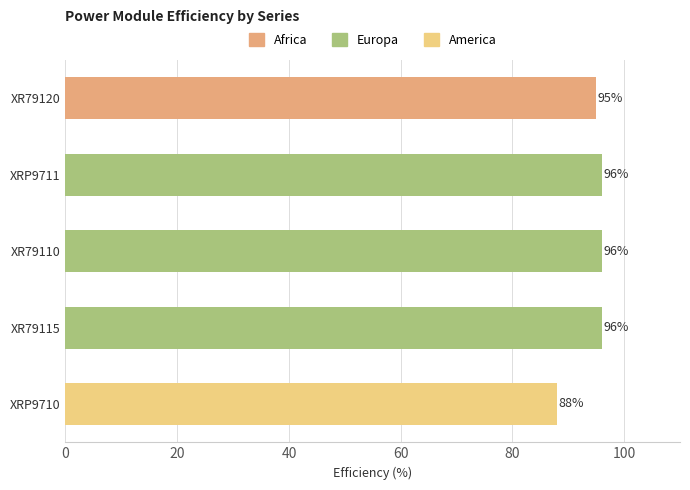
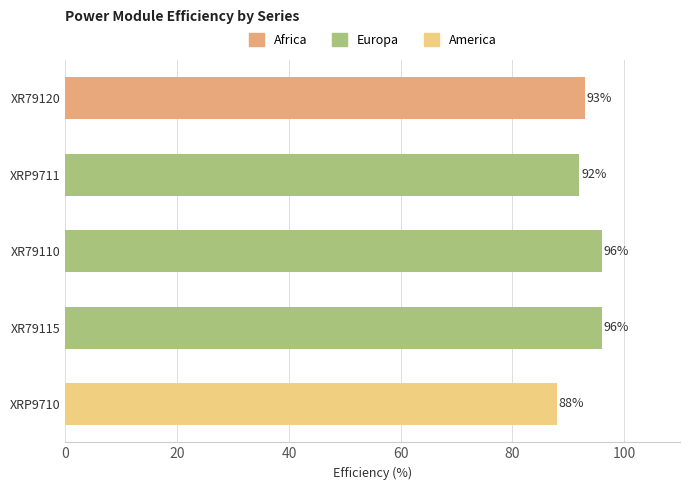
  {
-   "XR79120": "95%",
-   "XRP9711": "96%",
+   "XR79120": "93%",
+   "XRP9711": "92%",
    "XR79110": "96%",
    "XR79115": "96%",
    "XRP9710": "88%"
  }
